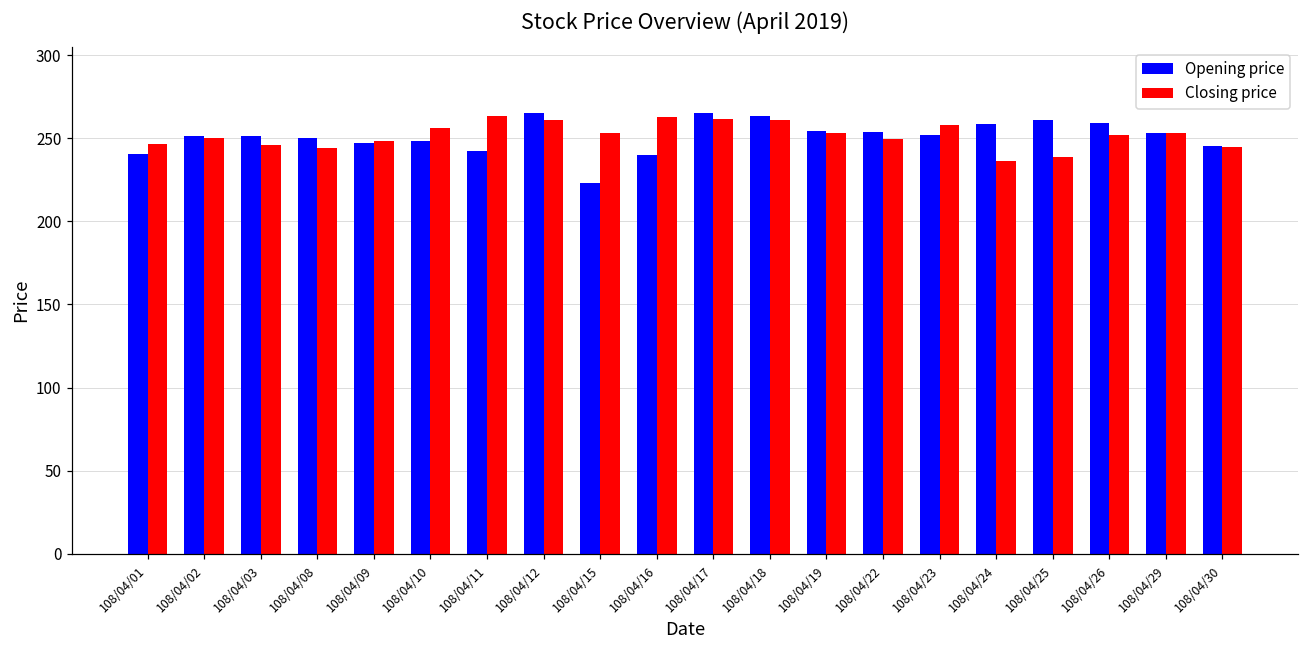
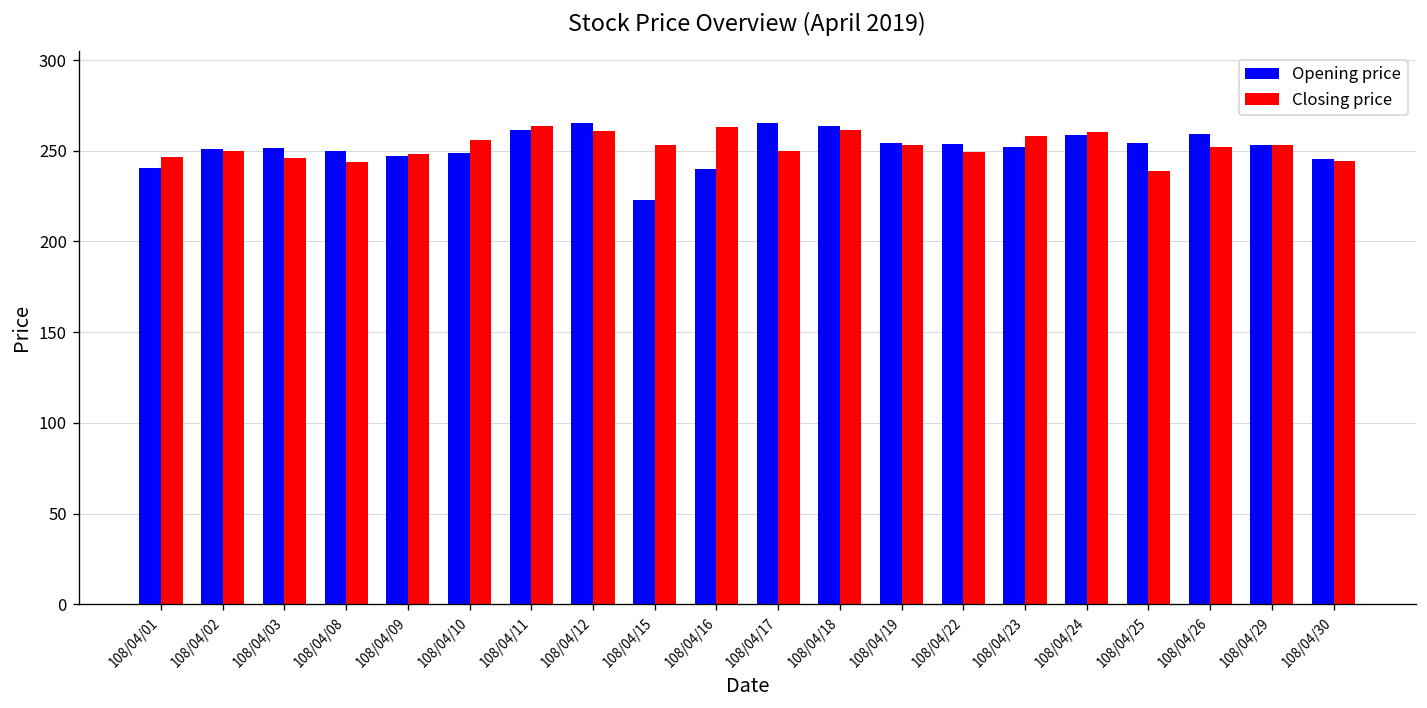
  {
    "Opening price": {
      "108/04/01": 241,
      "108/04/02": 251,
      "108/04/03": 252,
      "108/04/08": 250,
      "108/04/09": 247,
      "108/04/10": 249,
-     "108/04/11": 242,
+     "108/04/11": 262,
      "108/04/12": 265,
      "108/04/15": 223,
      "108/04/16": 240,
      "108/04/17": 265,
      "108/04/18": 264,
      "108/04/19": 255,
      "108/04/22": 254,
      "108/04/23": 252,
      "108/04/24": 259,
-     "108/04/25": 261,
+     "108/04/25": 254,
      "108/04/26": 259,
      "108/04/29": 253,
      "108/04/30": 246
    },
    "Closing price": {
      "108/04/01": 247,
      "108/04/02": 250,
      "108/04/03": 246,
      "108/04/08": 244,
      "108/04/09": 248,
      "108/04/10": 256,
      "108/04/11": 264,
      "108/04/12": 261,
      "108/04/15": 253,
      "108/04/16": 263,
-     "108/04/17": 262,
+     "108/04/17": 250,
      "108/04/18": 261,
      "108/04/19": 253,
      "108/04/22": 250,
      "108/04/23": 258,
-     "108/04/24": 236,
+     "108/04/24": 261,
      "108/04/25": 239,
      "108/04/26": 252,
      "108/04/29": 253,
      "108/04/30": 245
    }
  }
